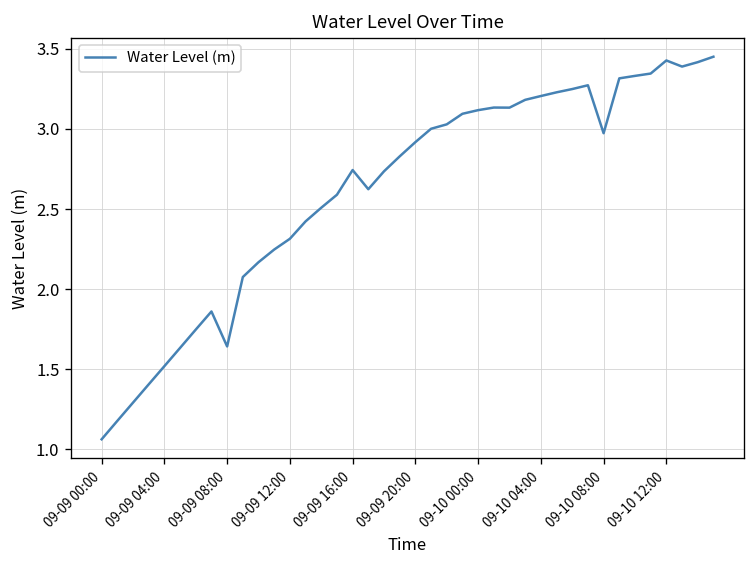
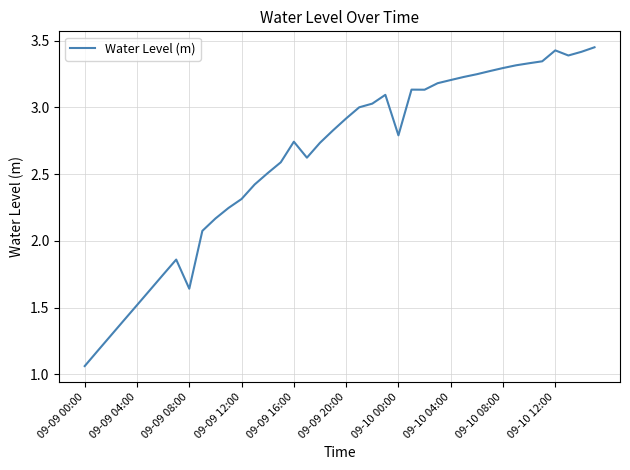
  {
    "09-09 00:00": 1.06,
    "09-09 04:00": 1.52,
    "09-09 08:00": 1.64,
    "09-09 12:00": 2.31,
    "09-09 16:00": 2.74,
    "09-09 20:00": 2.92,
-   "09-10 00:00": 3.12,
+   "09-10 00:00": 2.79,
    "09-10 04:00": 3.21,
-   "09-10 08:00": 2.97,
+   "09-10 08:00": 3.30,
    "09-10 12:00": 3.43
  }
